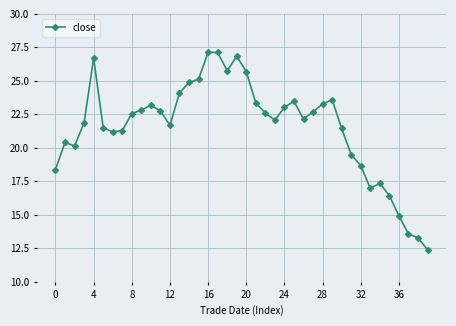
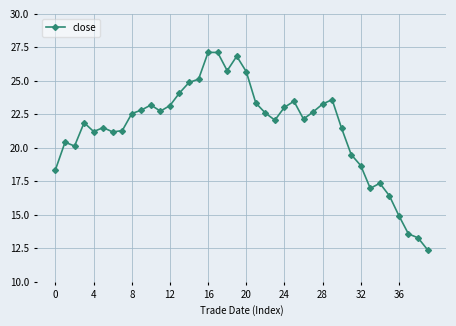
  {
    "0": 18.4,
-   "4": 26.7,
+   "4": 21.2,
    "8": 22.6,
-   "12": 21.7,
+   "12": 23.2,
    "16": 27.1,
    "20": 25.7,
    "24": 23.0,
    "28": 23.3,
    "32": 18.7,
    "36": 14.9
  }
